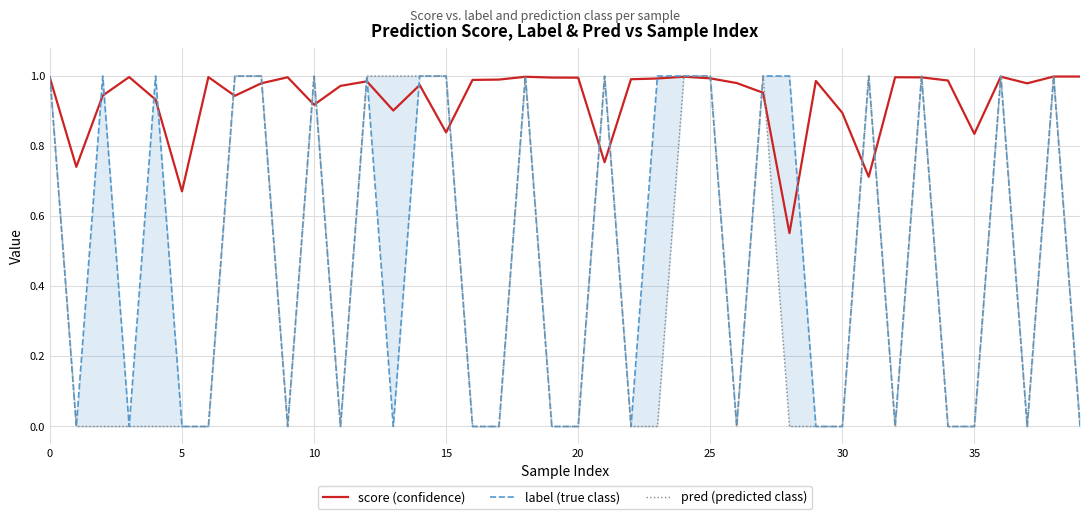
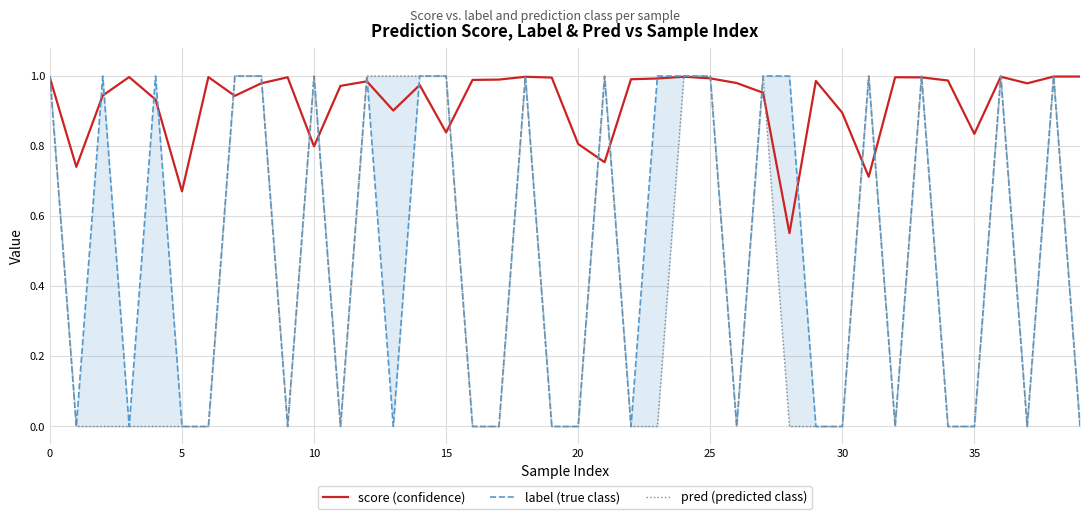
  {
    "score (confidence)": {
      "5": 0.67,
-     "10": 0.92,
+     "10": 0.80,
      "15": 0.84,
-     "20": 1.00,
+     "20": 0.81,
      "30": 0.90,
      "35": 0.83
    }
  }
